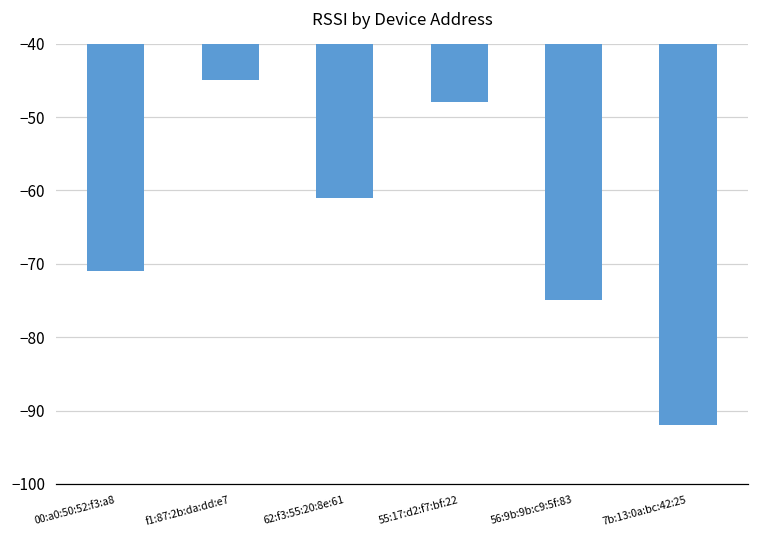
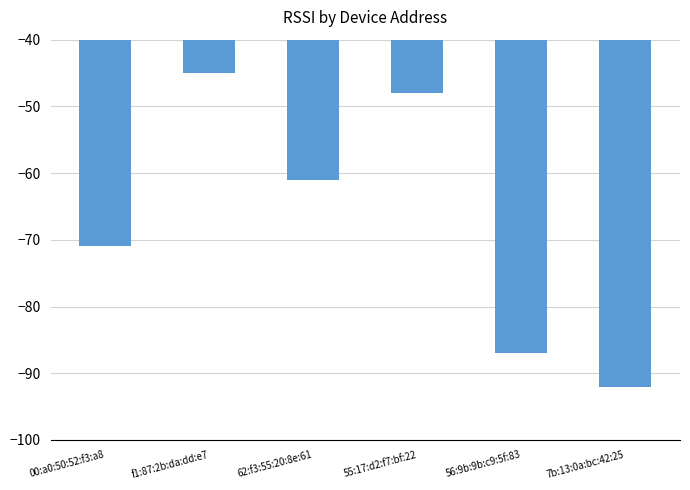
  {
    "00:a0:50:52:f3:a8": -71,
    "f1:87:2b:da:dd:e7": -45,
    "62:f3:55:20:8e:61": -61,
    "55:17:d2:f7:bf:22": -48,
-   "56:9b:9b:c9:5f:83": -75,
+   "56:9b:9b:c9:5f:83": -87,
    "7b:13:0a:bc:42:25": -92
  }
